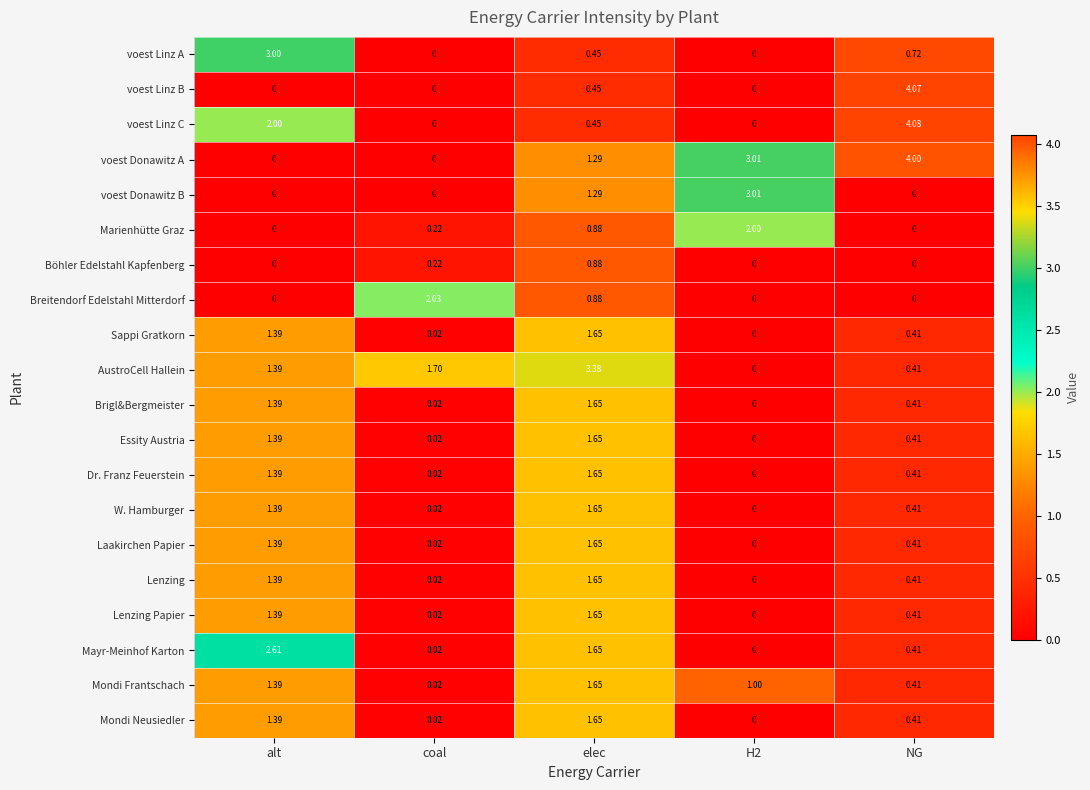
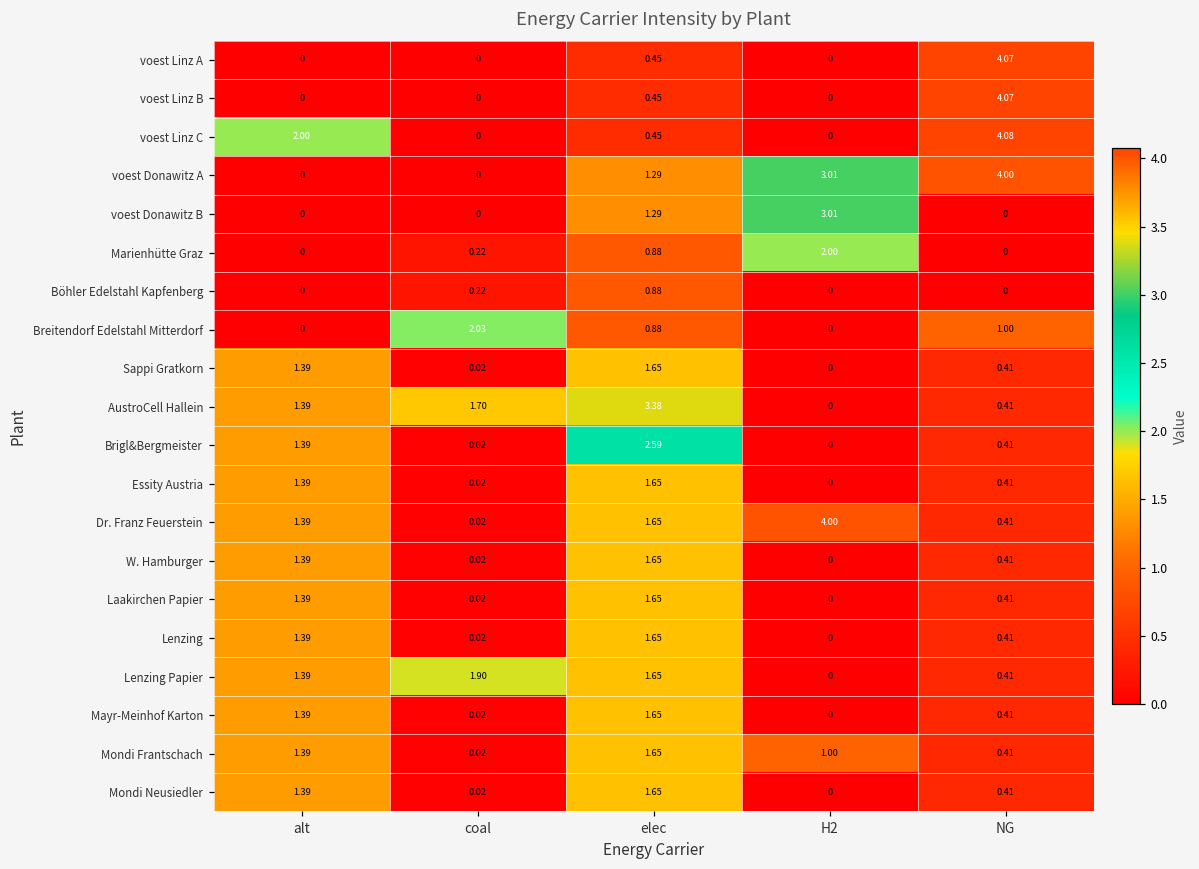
  {
    "voest Linz A": {
-     "alt": 3.00,
+     "alt": 0,
      "coal": 0,
      "elec": 0.45,
      "H2": 0,
-     "NG": 0.72
+     "NG": 4.07
    },
    "voest Linz B": {
      "alt": 0,
      "coal": 0,
      "elec": 0.45,
      "H2": 0,
      "NG": 4.07
    },
    "voest Linz C": {
      "alt": 2.00,
      "coal": 0,
      "elec": 0.45,
      "H2": 0,
      "NG": 4.08
    },
    "voest Donawitz A": {
      "alt": 0,
      "coal": 0,
      "elec": 1.29,
      "H2": 3.01,
      "NG": 4.00
    },
    "voest Donawitz B": {
      "alt": 0,
      "coal": 0,
      "elec": 1.29,
      "H2": 3.01,
      "NG": 0
    },
    "Marienhütte Graz": {
      "alt": 0,
      "coal": 0.22,
      "elec": 0.88,
      "H2": 2.00,
      "NG": 0
    },
    "Böhler Edelstahl Kapfenberg": {
      "alt": 0,
      "coal": 0.22,
      "elec": 0.88,
      "H2": 0,
      "NG": 0
    },
    "Breitendorf Edelstahl Mitterdorf": {
      "alt": 0,
      "coal": 2.03,
      "elec": 0.88,
      "H2": 0,
-     "NG": 0
+     "NG": 1.00
    },
    "Sappi Gratkorn": {
      "alt": 1.39,
      "coal": 0.02,
      "elec": 1.65,
      "H2": 0,
      "NG": 0.41
    },
    "AustroCell Hallein": {
      "alt": 1.39,
      "coal": 1.70,
      "elec": 3.38,
      "H2": 0,
      "NG": 0.41
    },
    "Brigl&Bergmeister": {
      "alt": 1.39,
      "coal": 0.02,
-     "elec": 1.65,
+     "elec": 2.59,
      "H2": 0,
      "NG": 0.41
    },
    "Essity Austria": {
      "alt": 1.39,
      "coal": 0.02,
      "elec": 1.65,
      "H2": 0,
      "NG": 0.41
    },
    "Dr. Franz Feuerstein": {
      "alt": 1.39,
      "coal": 0.02,
      "elec": 1.65,
-     "H2": 0,
+     "H2": 4.00,
      "NG": 0.41
    },
    "W. Hamburger": {
      "alt": 1.39,
      "coal": 0.02,
      "elec": 1.65,
      "H2": 0,
      "NG": 0.41
    },
    "Laakirchen Papier": {
      "alt": 1.39,
      "coal": 0.02,
      "elec": 1.65,
      "H2": 0,
      "NG": 0.41
    },
    "Lenzing": {
      "alt": 1.39,
      "coal": 0.02,
      "elec": 1.65,
      "H2": 0,
      "NG": 0.41
    },
    "Lenzing Papier": {
      "alt": 1.39,
-     "coal": 0.02,
+     "coal": 1.90,
      "elec": 1.65,
      "H2": 0,
      "NG": 0.41
    },
    "Mayr-Meinhof Karton": {
-     "alt": 2.61,
+     "alt": 1.39,
      "coal": 0.02,
      "elec": 1.65,
      "H2": 0,
      "NG": 0.41
    },
    "Mondi Frantschach": {
      "alt": 1.39,
      "coal": 0.02,
      "elec": 1.65,
      "H2": 1.00,
      "NG": 0.41
    },
    "Mondi Neusiedler": {
      "alt": 1.39,
      "coal": 0.02,
      "elec": 1.65,
      "H2": 0,
      "NG": 0.41
    }
  }
